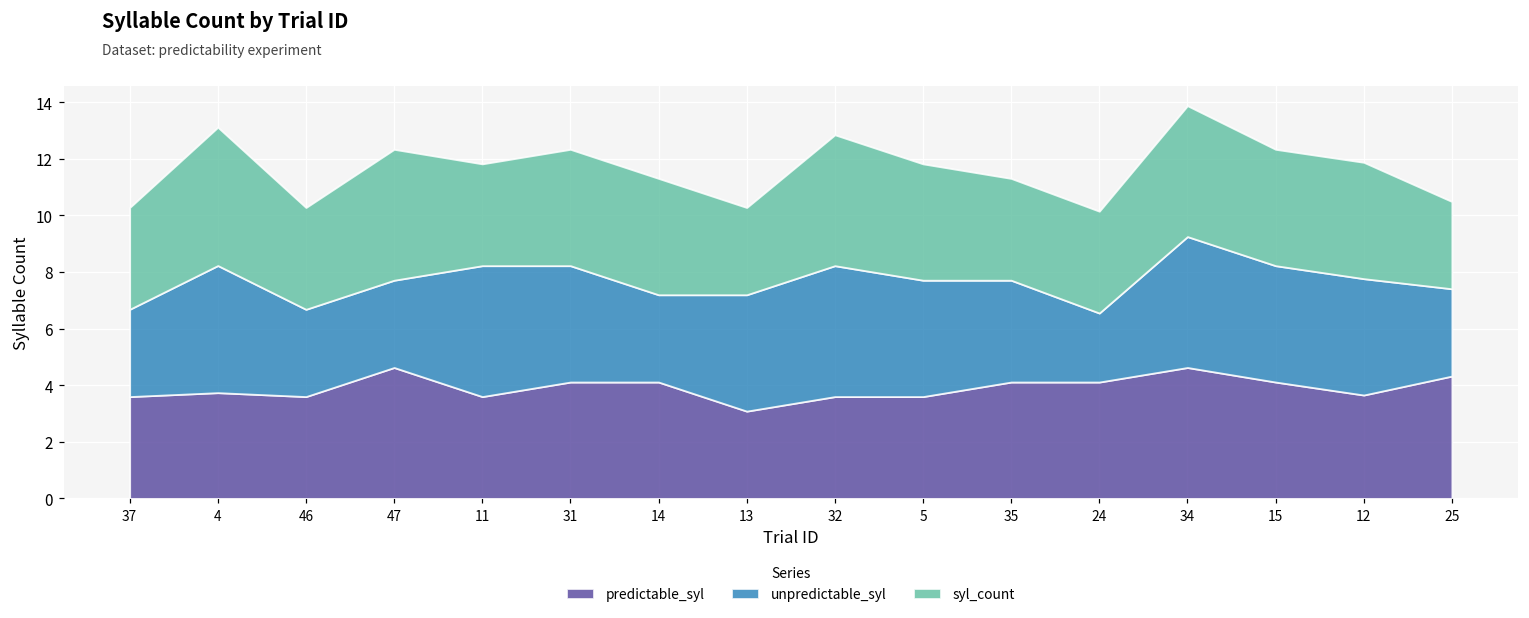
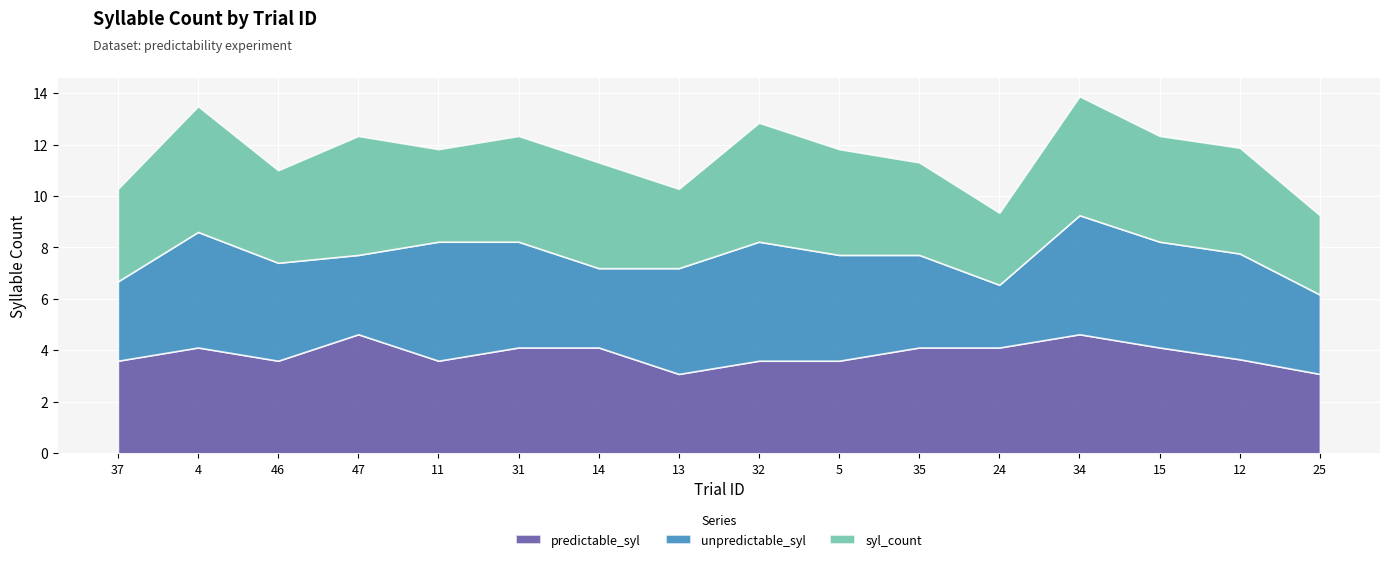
  {
    "predictable_syl": {
      "37": 3.6,
-     "4": 3.7,
+     "4": 4.1,
      "46": 3.6,
      "47": 4.6,
      "11": 3.6,
      "31": 4.1,
      "14": 4.1,
      "13": 3.1,
      "32": 3.6,
      "5": 3.6,
      "35": 4.1,
      "24": 4.1,
      "34": 4.6,
      "15": 4.1,
      "12": 3.7,
-     "25": 4.3
+     "25": 3.1
    },
    "unpredictable_syl": {
      "37": 3.1,
      "4": 4.5,
-     "46": 3.1,
+     "46": 3.8,
      "47": 3.1,
      "11": 4.6,
      "31": 4.1,
      "14": 3.1,
      "13": 4.1,
      "32": 4.6,
      "5": 4.1,
      "35": 3.6,
      "24": 2.4,
      "34": 4.6,
      "15": 4.1,
      "12": 4.1,
      "25": 3.1
    },
    "syl_count": {
      "37": 3.6,
      "4": 4.9,
      "46": 3.6,
      "47": 4.6,
      "11": 3.6,
      "31": 4.1,
      "14": 4.1,
      "13": 3.1,
      "32": 4.6,
      "5": 4.1,
      "35": 3.6,
-     "24": 3.6,
+     "24": 2.8,
      "34": 4.6,
      "15": 4.1,
      "12": 4.1,
      "25": 3.1
    }
  }
